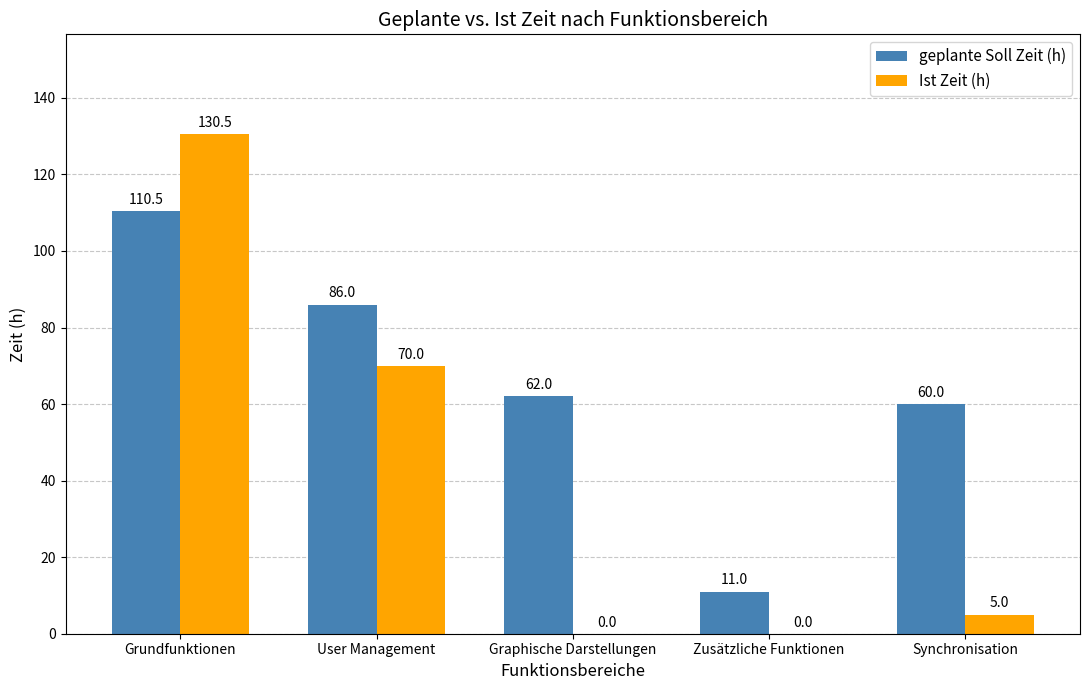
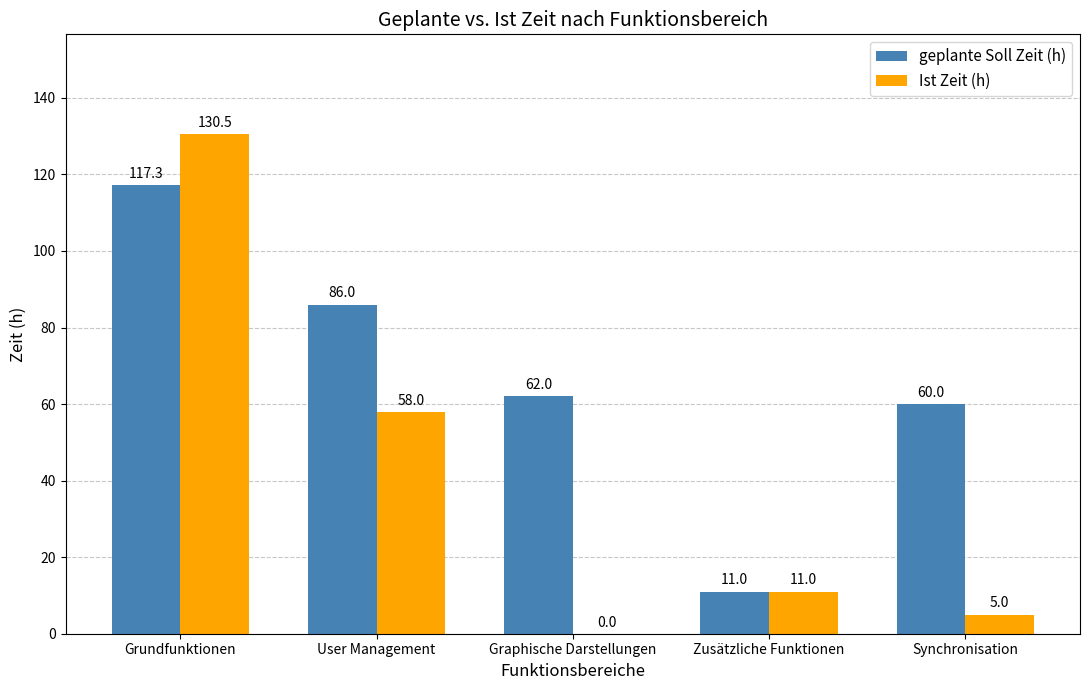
  {
    "geplante Soll Zeit (h)": {
-     "Grundfunktionen": 110.5,
+     "Grundfunktionen": 117.3,
      "User Management": 86.0,
      "Graphische Darstellungen": 62.0,
      "Zusätzliche Funktionen": 11.0,
      "Synchronisation": 60.0
    },
    "Ist Zeit (h)": {
      "Grundfunktionen": 130.5,
-     "User Management": 70.0,
+     "User Management": 58.0,
      "Graphische Darstellungen": 0.0,
-     "Zusätzliche Funktionen": 0.0,
+     "Zusätzliche Funktionen": 11.0,
      "Synchronisation": 5.0
    }
  }
